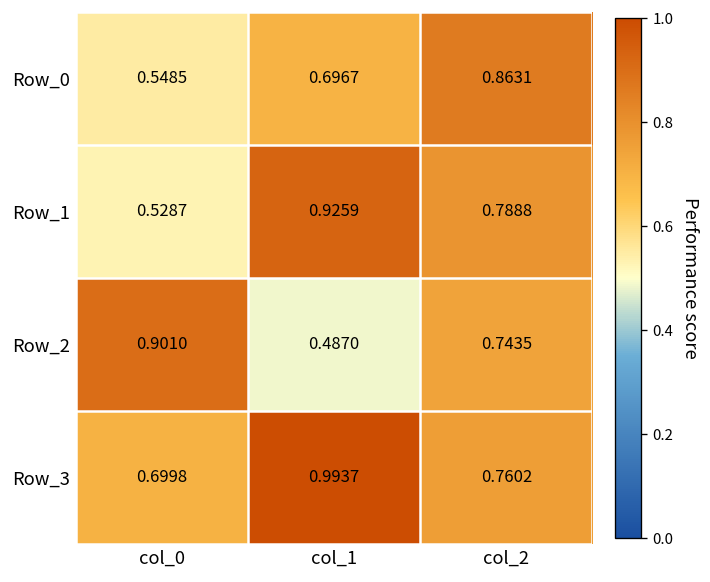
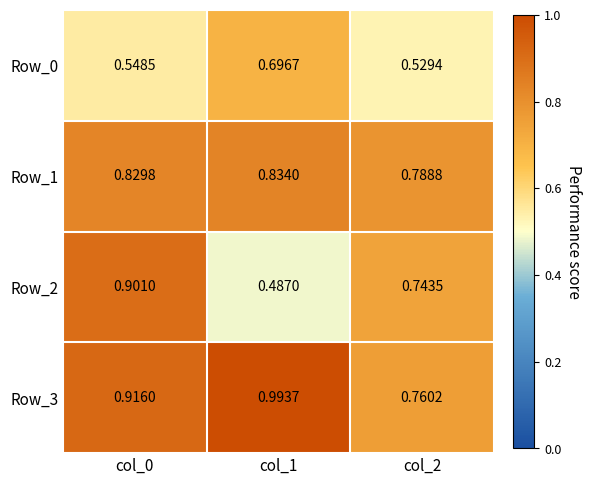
  {
    "Row_0": {
      "col_0": 0.5485,
      "col_1": 0.6967,
-     "col_2": 0.8631
+     "col_2": 0.5294
    },
    "Row_1": {
-     "col_0": 0.5287,
-     "col_1": 0.9259,
+     "col_0": 0.8298,
+     "col_1": 0.8340,
      "col_2": 0.7888
    },
    "Row_2": {
      "col_0": 0.9010,
      "col_1": 0.4870,
      "col_2": 0.7435
    },
    "Row_3": {
-     "col_0": 0.6998,
+     "col_0": 0.9160,
      "col_1": 0.9937,
      "col_2": 0.7602
    }
  }
